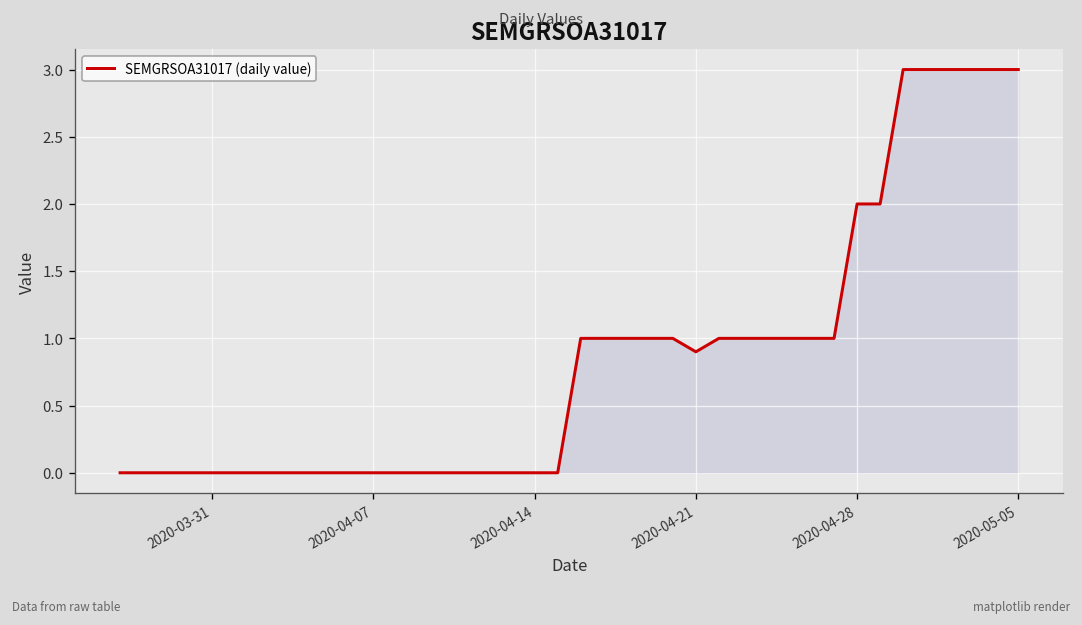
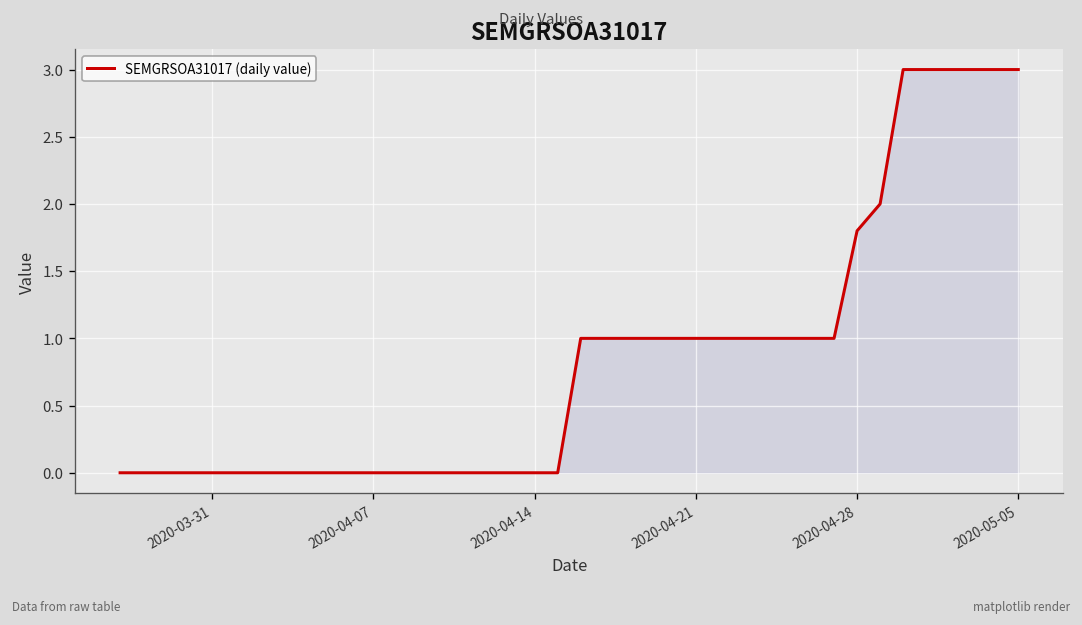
  {
    "2020-03-31": 0.0,
    "2020-04-07": 0.0,
    "2020-04-14": 0.0,
-   "2020-04-21": 0.9,
-   "2020-04-28": 2.0,
+   "2020-04-21": 1.0,
+   "2020-04-28": 1.8,
    "2020-05-05": 3.0
  }
